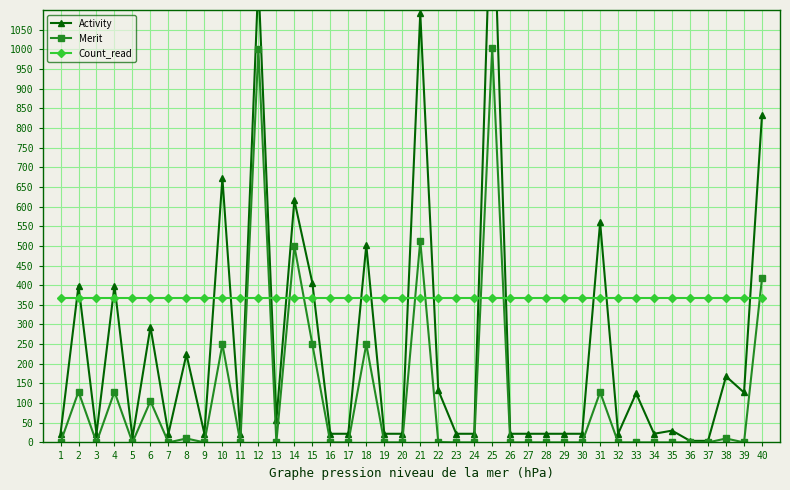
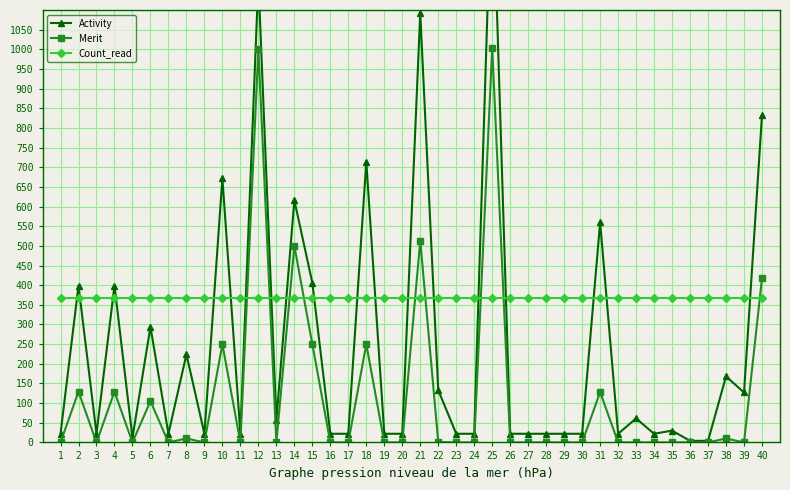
  {
    "Activity": {
      "1": 20,
      "2": 400,
      "3": 20,
      "4": 400,
      "5": 10,
      "6": 290,
      "7": 20,
      "8": 220,
      "9": 20,
      "10": 670,
      "11": 20,
      "13": 60,
      "14": 620,
      "15": 410,
      "16": 20,
      "17": 20,
-     "18": 500,
+     "18": 710,
      "19": 20,
      "20": 20,
      "21": 1090,
      "22": 130,
      "23": 20,
      "24": 20,
      "26": 20,
      "27": 20,
      "28": 20,
      "29": 20,
      "30": 20,
      "31": 560,
      "32": 20,
-     "33": 130,
+     "33": 60,
      "34": 20,
      "35": 30,
      "38": 170,
      "39": 130,
      "40": 830
    },
    "Merit": {
      "1": 0,
      "2": 130,
      "3": 0,
      "4": 130,
      "5": 0,
      "6": 110,
      "7": 0,
      "8": 10,
      "9": 0,
      "10": 250,
      "11": 0,
      "12": 1000,
      "13": 0,
      "14": 500,
      "15": 250,
      "16": 0,
      "17": 0,
      "18": 250,
      "19": 0,
      "20": 0,
      "21": 510,
      "22": 0,
      "23": 0,
      "24": 0,
      "25": 1000,
      "26": 0,
      "27": 0,
      "28": 0,
      "29": 0,
      "30": 0,
      "31": 130,
      "32": 0,
      "33": 0,
      "34": 0,
      "35": 0,
      "38": 10,
      "39": 0,
      "40": 420
    },
    "Count_read": {
      "1": 370,
      "2": 370,
      "3": 370,
      "4": 370,
      "5": 370,
      "6": 370,
      "7": 370,
      "8": 370,
      "9": 370,
      "10": 370,
      "11": 370,
      "12": 370,
      "13": 370,
      "14": 370,
      "15": 370,
      "16": 370,
      "17": 370,
      "18": 370,
      "19": 370,
      "20": 370,
      "21": 370,
      "22": 370,
      "23": 370,
      "24": 370,
      "25": 370,
      "26": 370,
      "27": 370,
      "28": 370,
      "29": 370,
      "30": 370,
      "31": 370,
      "32": 370,
      "33": 370,
      "34": 370,
      "35": 370,
      "36": 370,
      "37": 370,
      "38": 370,
      "39": 370,
      "40": 370
    }
  }
